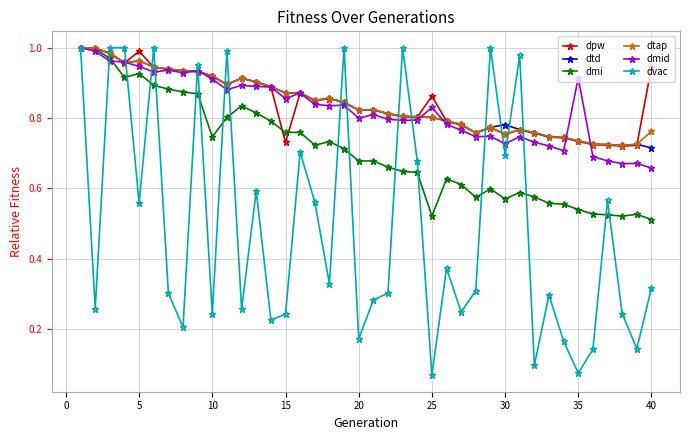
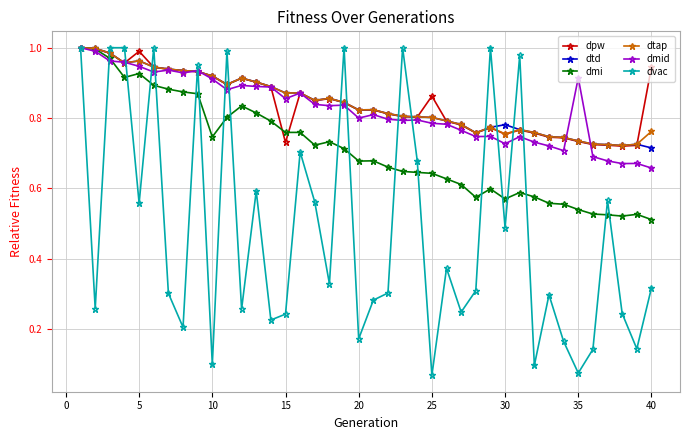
  {
    "dpw": {
      "5": 0.99,
      "15": 0.73,
      "25": 0.86
    },
    "dtd": {
      "30": 0.78,
      "40": 0.72
    },
    "dmi": {
      "5": 0.93,
      "10": 0.75,
      "15": 0.76,
      "20": 0.68,
-     "25": 0.52,
+     "25": 0.64,
      "30": 0.57,
      "35": 0.54,
      "40": 0.51
    },
    "dtap": {
      "40": 0.76
    },
    "dmid": {
      "5": 0.95,
      "10": 0.91,
      "15": 0.86,
      "20": 0.80,
-     "25": 0.83,
+     "25": 0.79,
      "30": 0.73,
      "40": 0.66
    },
    "dvac": {
      "5": 0.56,
-     "10": 0.24,
+     "10": 0.10,
      "15": 0.24,
      "20": 0.17,
      "25": 0.07,
-     "30": 0.69,
+     "30": 0.49,
      "35": 0.08,
      "40": 0.32
    }
  }
